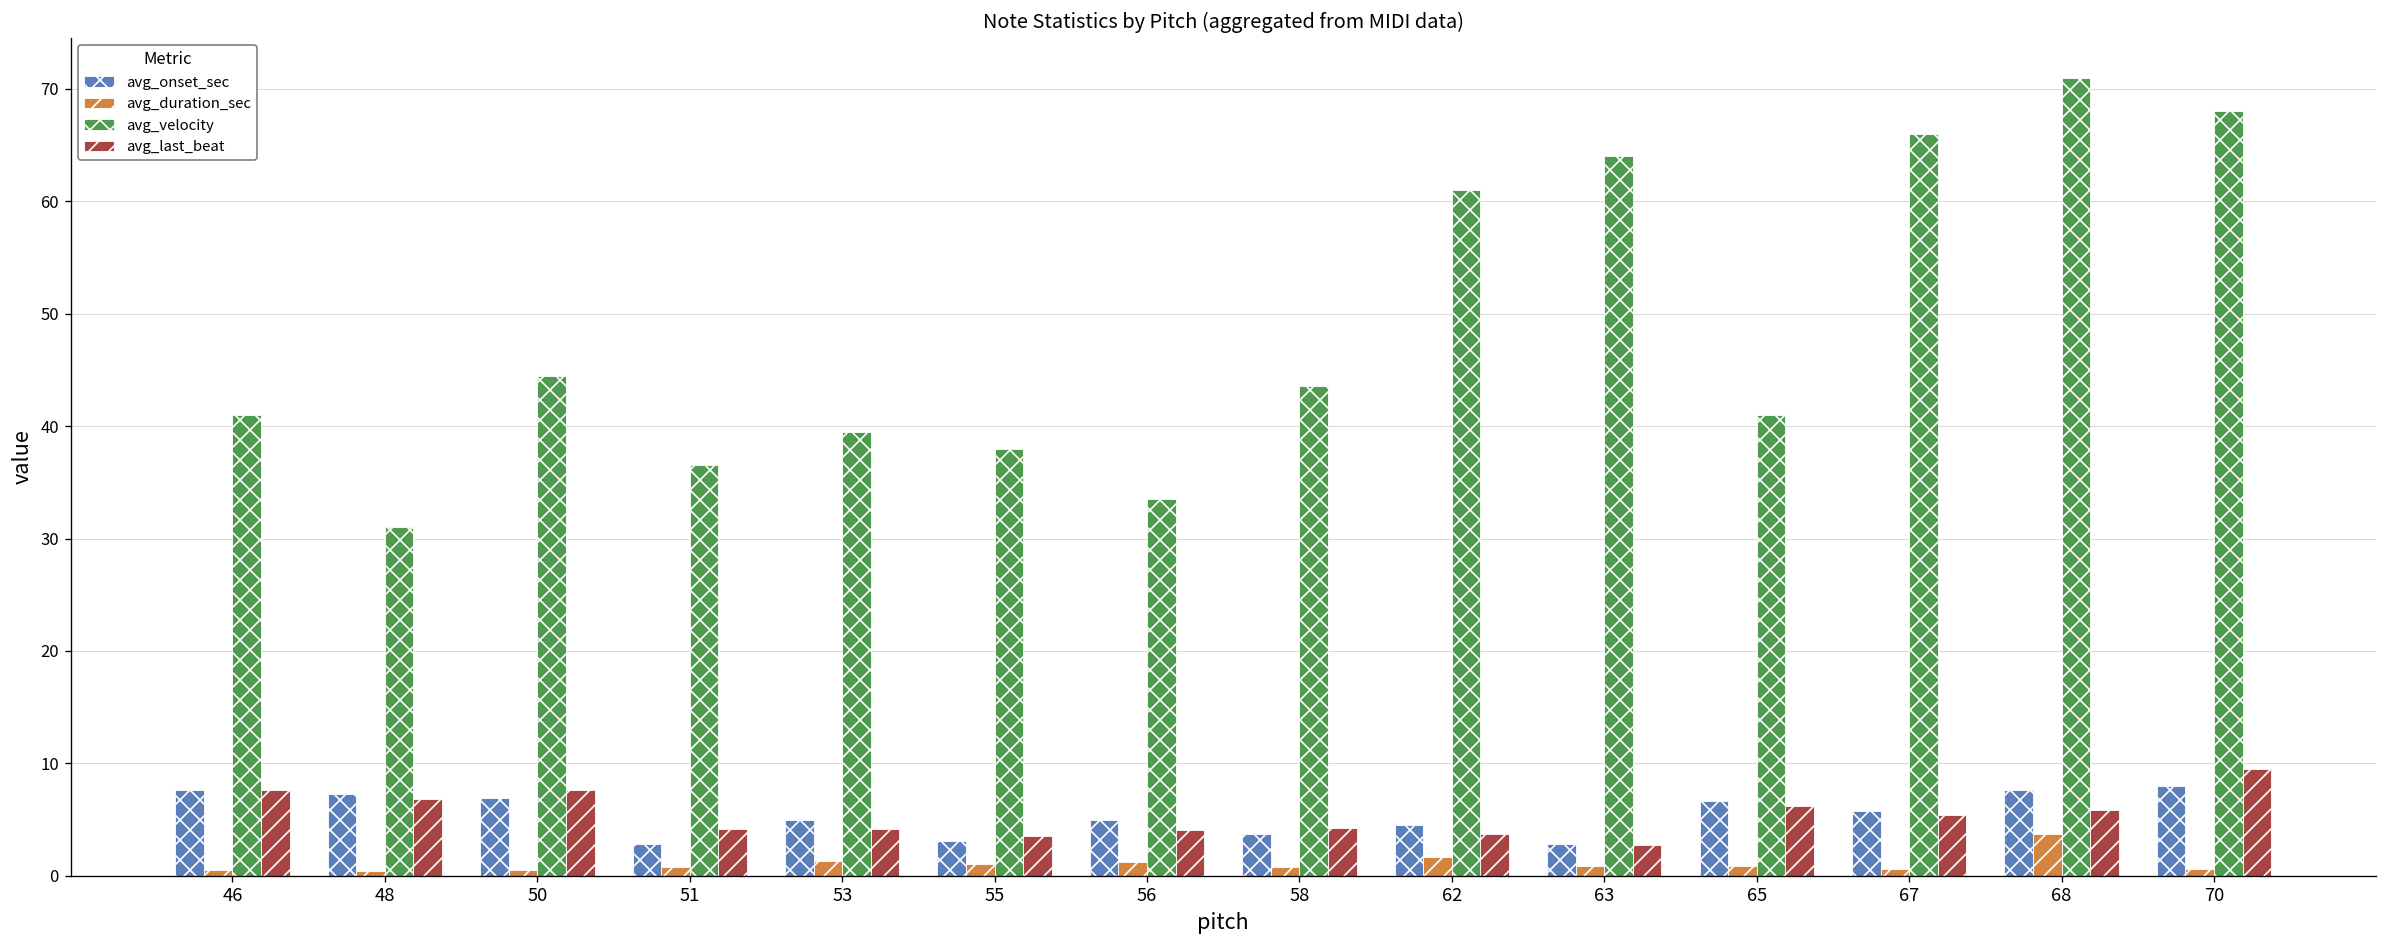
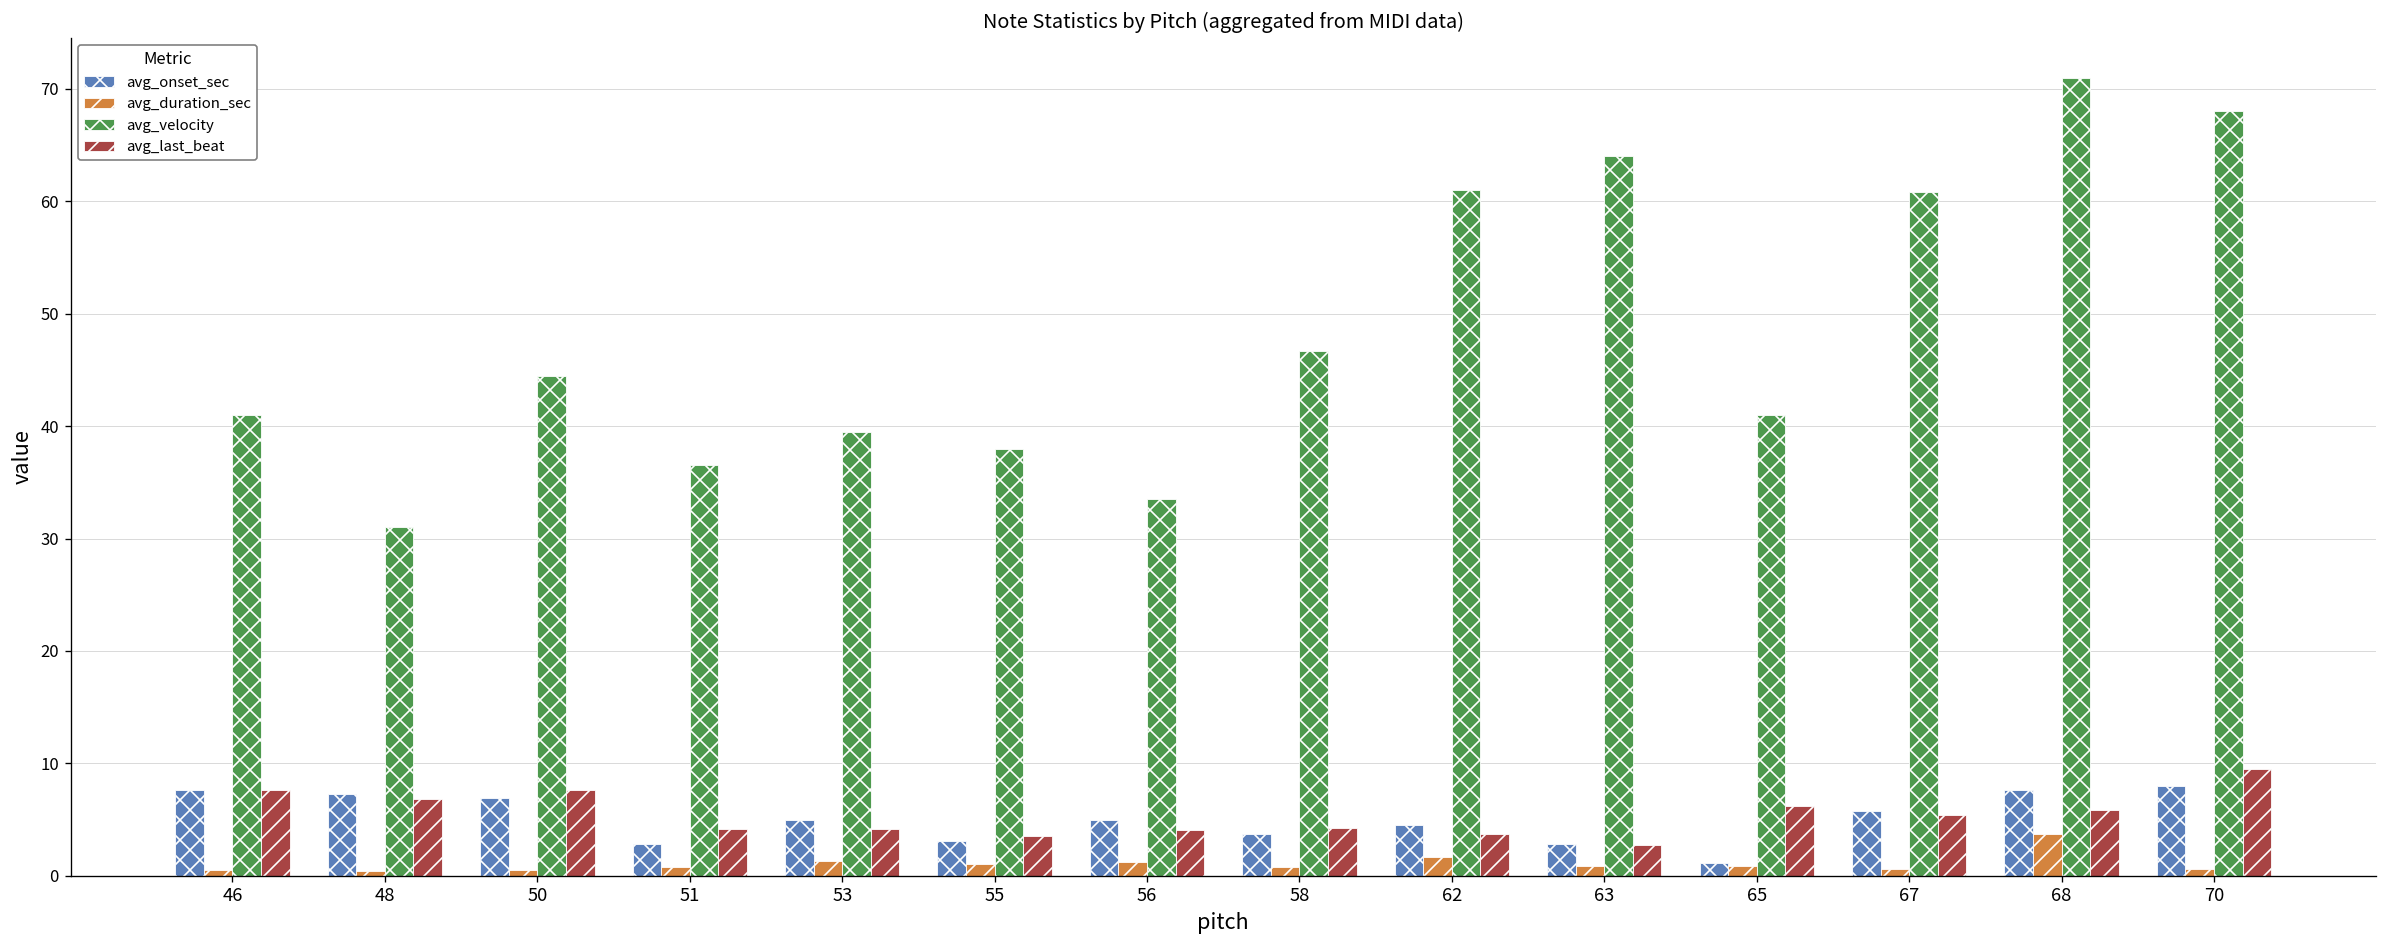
  {
    "avg_onset_sec": {
      "46": 8,
      "48": 7,
      "50": 7,
      "51": 3,
      "53": 5,
      "55": 3,
      "56": 5,
      "58": 4,
      "62": 5,
      "63": 3,
-     "65": 7,
+     "65": 1,
      "67": 6,
      "68": 8,
      "70": 8
    },
    "avg_duration_sec": {
      "46": 0,
      "48": 0,
      "50": 1,
      "51": 1,
      "53": 1,
      "55": 1,
      "56": 1,
      "58": 1,
      "62": 2,
      "63": 1,
      "65": 1,
      "67": 1,
      "68": 4,
      "70": 1
    },
    "avg_velocity": {
      "46": 41,
      "48": 31,
      "50": 45,
      "51": 37,
      "53": 40,
      "55": 38,
      "56": 34,
-     "58": 44,
+     "58": 47,
      "62": 61,
      "63": 64,
      "65": 41,
-     "67": 66,
+     "67": 61,
      "68": 71,
      "70": 68
    },
    "avg_last_beat": {
      "46": 8,
      "48": 7,
      "50": 8,
      "51": 4,
      "53": 4,
      "55": 3,
      "56": 4,
      "58": 4,
      "62": 4,
      "63": 3,
      "65": 6,
      "67": 5,
      "68": 6,
      "70": 9
    }
  }
